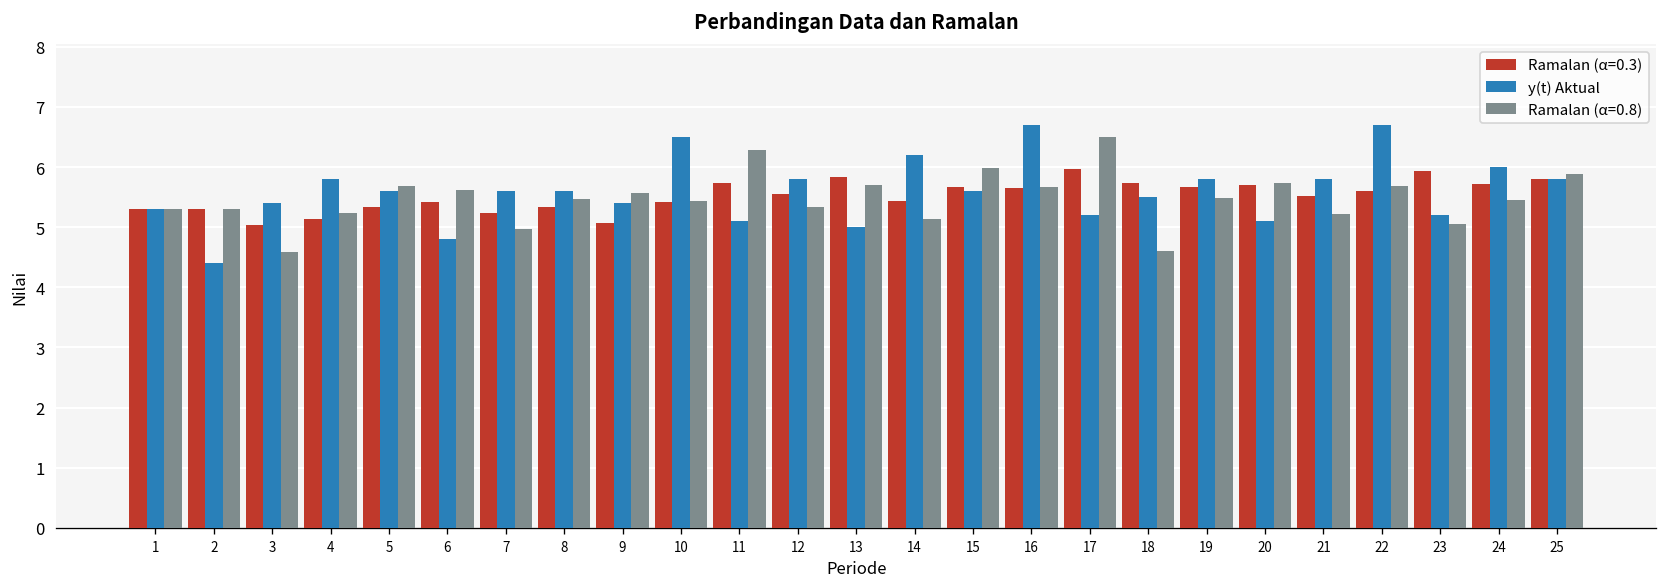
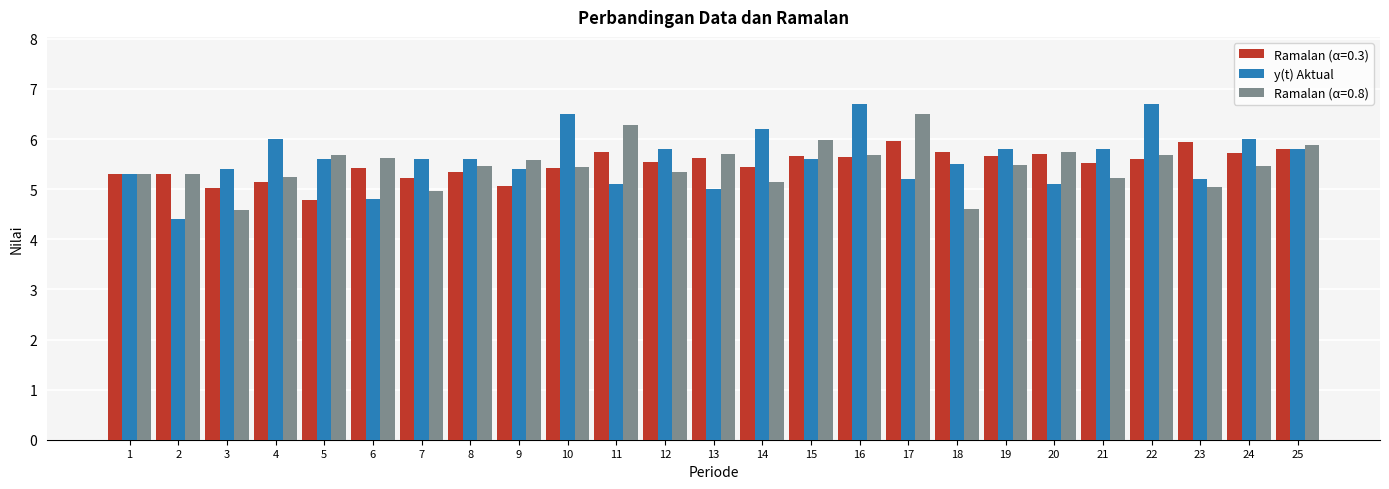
  {
    "Ramalan (α=0.3)": {
      "1": 5.3,
      "2": 5.3,
      "3": 5.0,
      "4": 5.1,
-     "5": 5.3,
+     "5": 4.8,
      "6": 5.4,
      "7": 5.2,
      "8": 5.3,
      "9": 5.1,
      "10": 5.4,
      "11": 5.7,
      "12": 5.5,
-     "13": 5.8,
+     "13": 5.6,
      "14": 5.4,
      "15": 5.7,
      "16": 5.6,
      "17": 6.0,
      "18": 5.7,
      "19": 5.7,
      "20": 5.7,
      "21": 5.5,
      "22": 5.6,
      "23": 5.9,
      "24": 5.7,
      "25": 5.8
    },
    "y(t) Aktual": {
      "1": 5.3,
      "2": 4.4,
      "3": 5.4,
-     "4": 5.8,
+     "4": 6.0,
      "5": 5.6,
      "6": 4.8,
      "7": 5.6,
      "8": 5.6,
      "9": 5.4,
      "10": 6.5,
      "11": 5.1,
      "12": 5.8,
      "13": 5.0,
      "14": 6.2,
      "15": 5.6,
      "16": 6.7,
      "17": 5.2,
      "18": 5.5,
      "19": 5.8,
      "20": 5.1,
      "21": 5.8,
      "22": 6.7,
      "23": 5.2,
      "24": 6.0,
      "25": 5.8
    },
    "Ramalan (α=0.8)": {
      "1": 5.3,
      "2": 5.3,
      "3": 4.6,
      "4": 5.2,
      "5": 5.7,
      "6": 5.6,
      "7": 5.0,
      "8": 5.5,
      "9": 5.6,
      "10": 5.4,
      "11": 6.3,
      "12": 5.3,
      "13": 5.7,
      "14": 5.1,
      "15": 6.0,
      "16": 5.7,
      "17": 6.5,
      "18": 4.6,
      "19": 5.5,
      "20": 5.7,
      "21": 5.2,
      "22": 5.7,
      "23": 5.0,
      "24": 5.5,
      "25": 5.9
    }
  }
